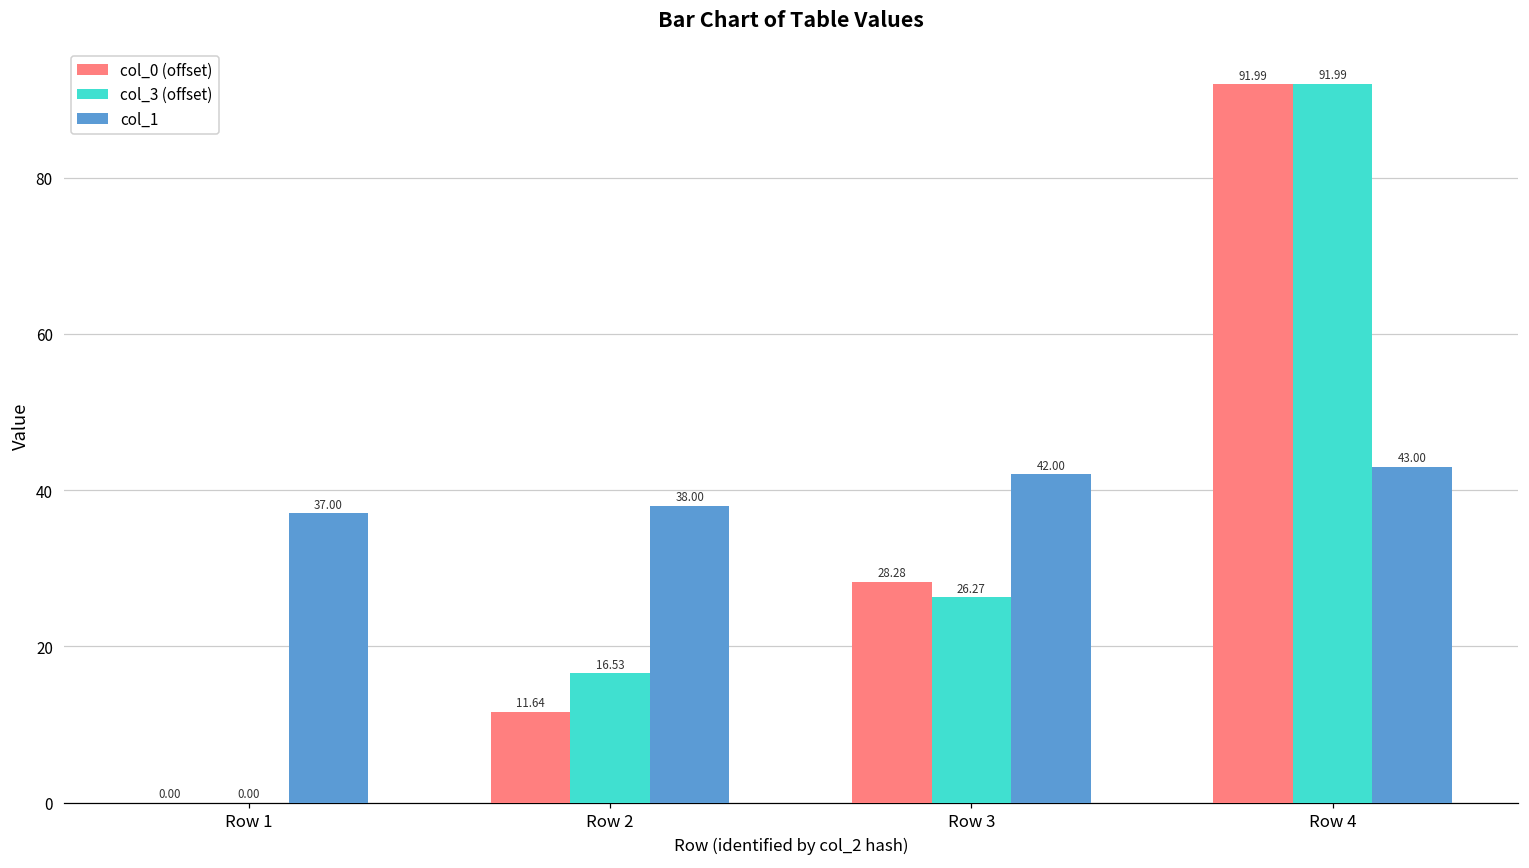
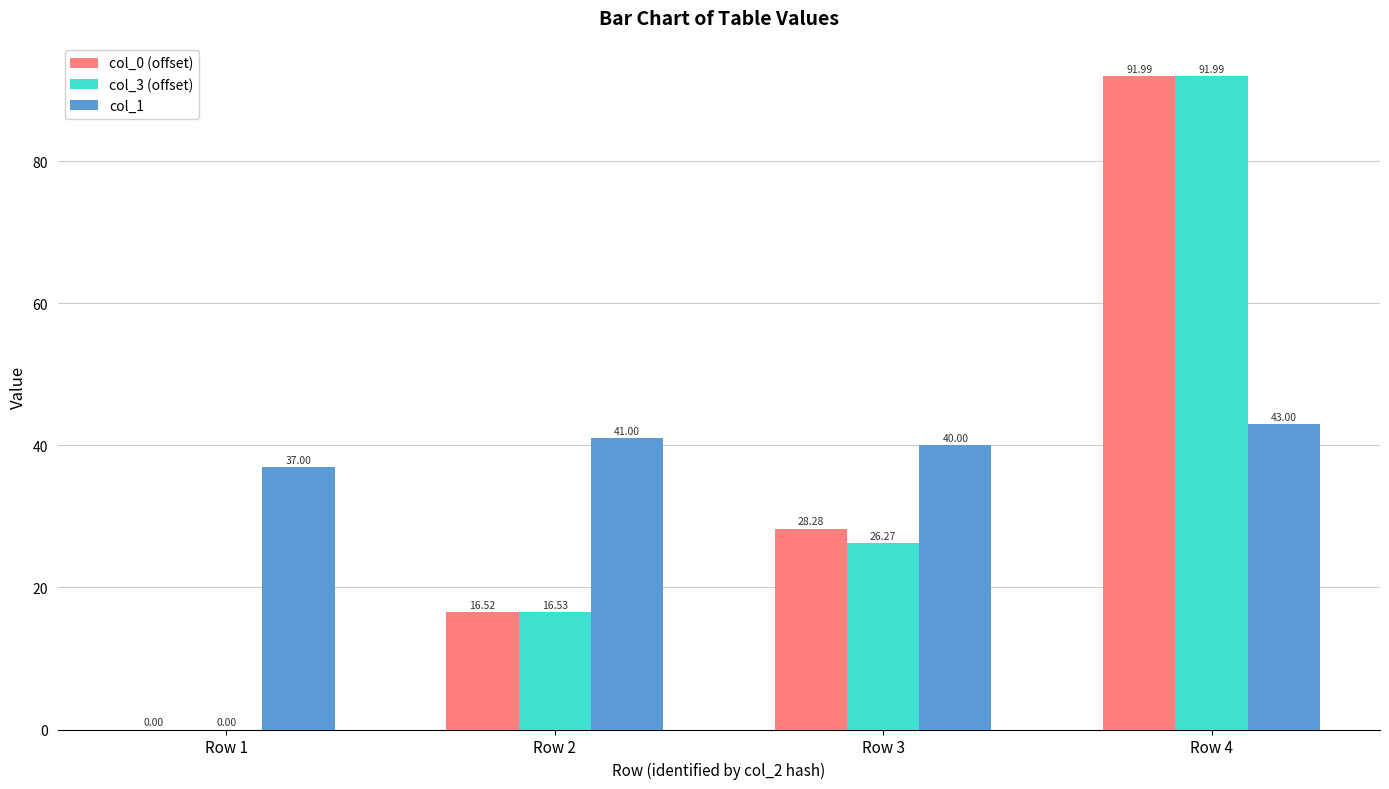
  {
    "col_0 (offset)": {
      "Row 1": 0.00,
-     "Row 2": 11.64,
+     "Row 2": 16.52,
      "Row 3": 28.28,
      "Row 4": 91.99
    },
    "col_3 (offset)": {
      "Row 1": 0.00,
      "Row 2": 16.53,
      "Row 3": 26.27,
      "Row 4": 91.99
    },
    "col_1": {
      "Row 1": 37.00,
-     "Row 2": 38.00,
-     "Row 3": 42.00,
+     "Row 2": 41.00,
+     "Row 3": 40.00,
      "Row 4": 43.00
    }
  }
